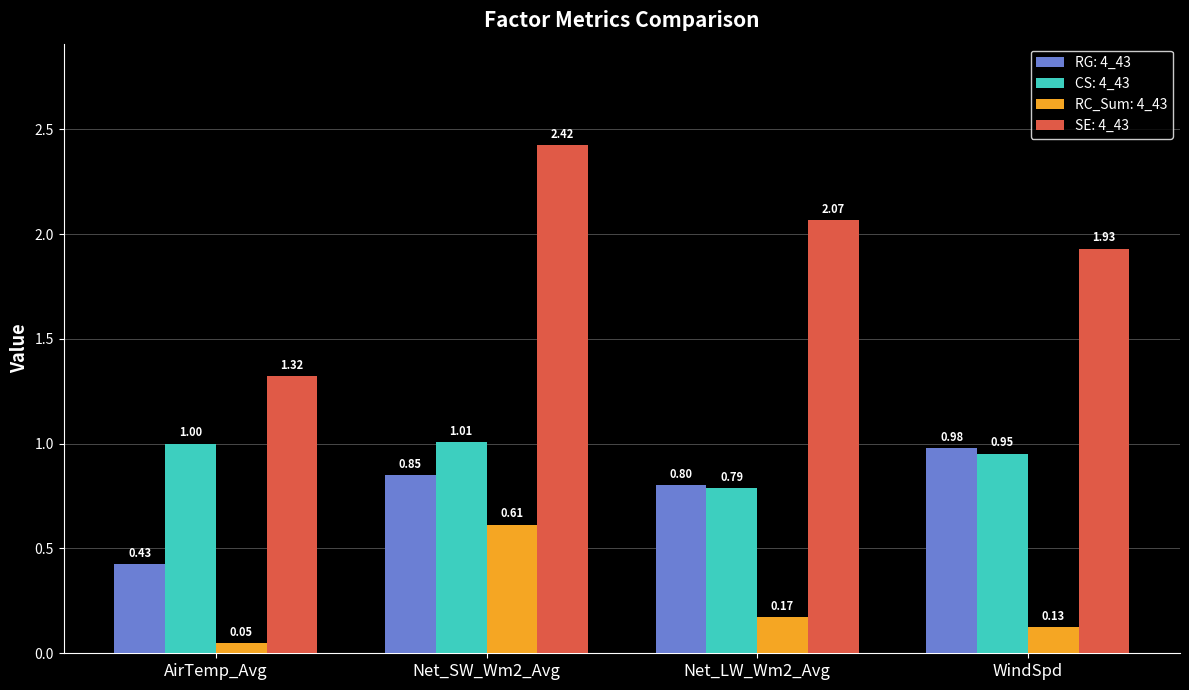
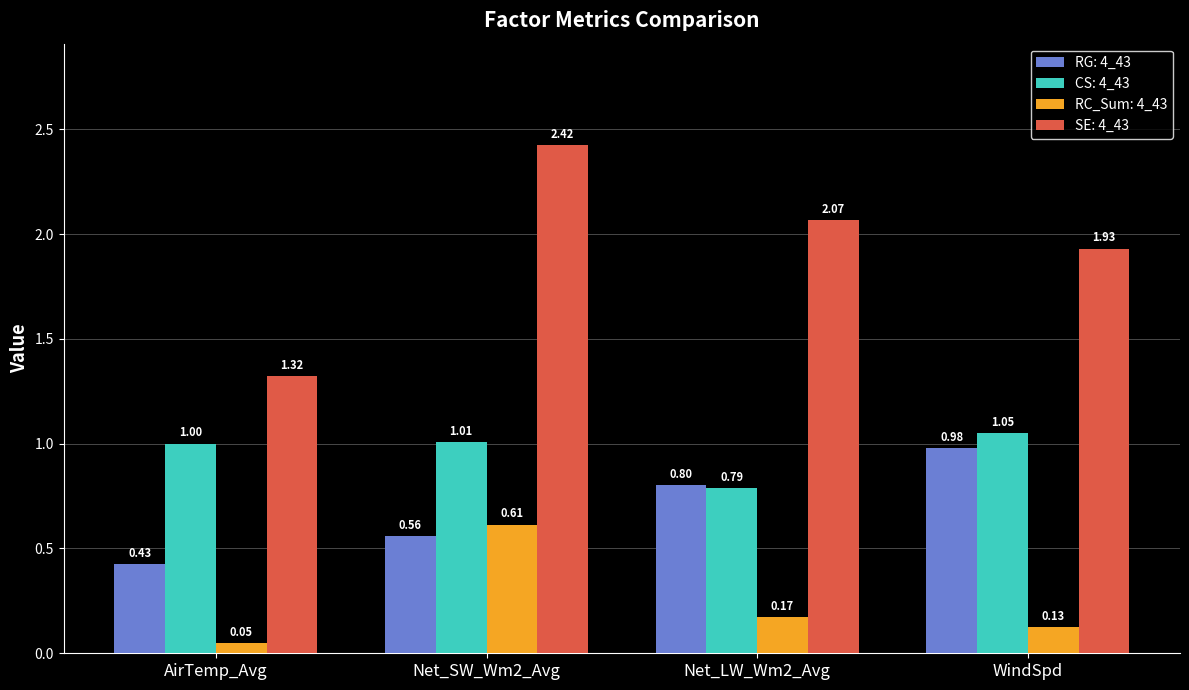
  {
    "RG: 4_43": {
      "AirTemp_Avg": 0.43,
-     "Net_SW_Wm2_Avg": 0.85,
+     "Net_SW_Wm2_Avg": 0.56,
      "Net_LW_Wm2_Avg": 0.80,
      "WindSpd": 0.98
    },
    "CS: 4_43": {
      "AirTemp_Avg": 1.00,
      "Net_SW_Wm2_Avg": 1.01,
      "Net_LW_Wm2_Avg": 0.79,
-     "WindSpd": 0.95
+     "WindSpd": 1.05
    },
    "RC_Sum: 4_43": {
      "AirTemp_Avg": 0.05,
      "Net_SW_Wm2_Avg": 0.61,
      "Net_LW_Wm2_Avg": 0.17,
      "WindSpd": 0.13
    },
    "SE: 4_43": {
      "AirTemp_Avg": 1.32,
      "Net_SW_Wm2_Avg": 2.42,
      "Net_LW_Wm2_Avg": 2.07,
      "WindSpd": 1.93
    }
  }
